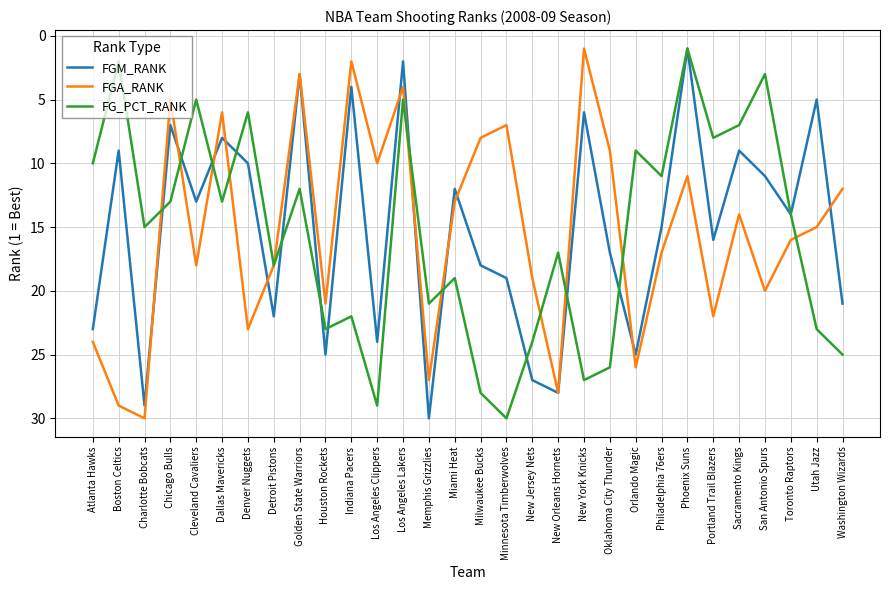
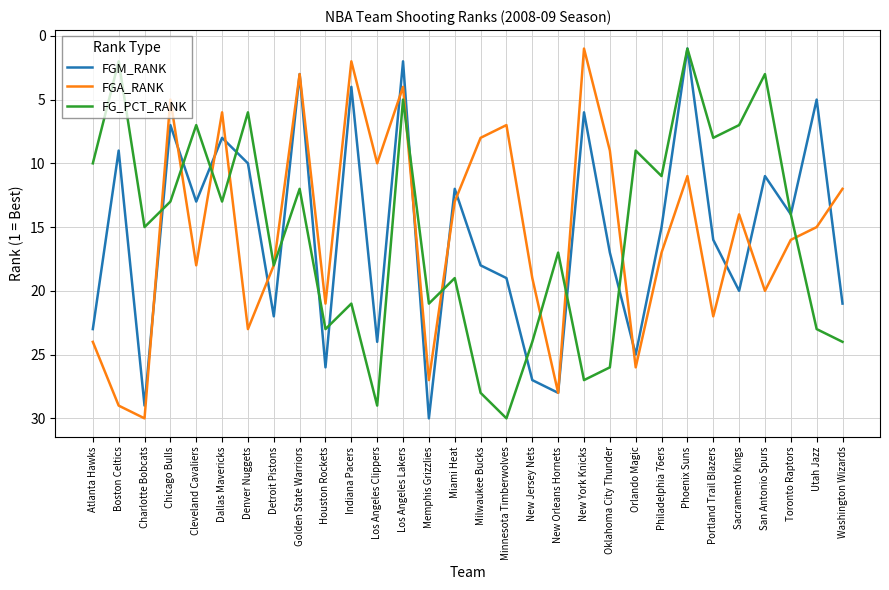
  {
    "FGM_RANK": {
      "Atlanta Hawks": 23,
      "Boston Celtics": 9,
      "Charlotte Bobcats": 29,
      "Chicago Bulls": 7,
      "Cleveland Cavaliers": 13,
      "Dallas Mavericks": 8,
      "Denver Nuggets": 10,
      "Detroit Pistons": 22,
-     "Houston Rockets": 25,
+     "Houston Rockets": 26,
      "Indiana Pacers": 4,
      "Los Angeles Clippers": 24,
      "Los Angeles Lakers": 2,
      "Memphis Grizzlies": 30,
      "Miami Heat": 12,
      "Milwaukee Bucks": 18,
      "Minnesota Timberwolves": 19,
      "New Jersey Nets": 27,
      "New York Knicks": 6,
      "Oklahoma City Thunder": 17,
      "Orlando Magic": 25,
      "Philadelphia 76ers": 15,
      "Portland Trail Blazers": 16,
-     "Sacramento Kings": 9,
+     "Sacramento Kings": 20,
      "San Antonio Spurs": 11,
      "Utah Jazz": 5,
      "Washington Wizards": 21
    },
    "FGA_RANK": {
      "Atlanta Hawks": 24,
      "Boston Celtics": 29,
      "Charlotte Bobcats": 30,
      "Cleveland Cavaliers": 18,
      "Dallas Mavericks": 6,
      "Denver Nuggets": 23,
      "Houston Rockets": 21,
      "Indiana Pacers": 2,
      "Los Angeles Clippers": 10,
      "Los Angeles Lakers": 4,
      "Memphis Grizzlies": 27,
      "Miami Heat": 13,
      "Milwaukee Bucks": 8,
      "Minnesota Timberwolves": 7,
      "New Jersey Nets": 19,
      "New York Knicks": 1,
      "Oklahoma City Thunder": 9,
      "Orlando Magic": 26,
      "Philadelphia 76ers": 17,
      "Phoenix Suns": 11,
      "Portland Trail Blazers": 22,
      "Sacramento Kings": 14,
      "San Antonio Spurs": 20,
      "Toronto Raptors": 16,
      "Utah Jazz": 15,
      "Washington Wizards": 12
    },
    "FG_PCT_RANK": {
      "Atlanta Hawks": 10,
      "Charlotte Bobcats": 15,
      "Chicago Bulls": 13,
-     "Cleveland Cavaliers": 5,
+     "Cleveland Cavaliers": 7,
      "Dallas Mavericks": 13,
      "Denver Nuggets": 6,
      "Golden State Warriors": 12,
      "Houston Rockets": 23,
-     "Indiana Pacers": 22,
+     "Indiana Pacers": 21,
      "Los Angeles Clippers": 29,
      "Los Angeles Lakers": 5,
      "Memphis Grizzlies": 21,
      "Miami Heat": 19,
      "Milwaukee Bucks": 28,
      "Minnesota Timberwolves": 30,
      "New Jersey Nets": 24,
      "New Orleans Hornets": 17,
      "New York Knicks": 27,
      "Oklahoma City Thunder": 26,
      "Orlando Magic": 9,
      "Philadelphia 76ers": 11,
      "Portland Trail Blazers": 8,
      "Sacramento Kings": 7,
      "San Antonio Spurs": 3,
      "Utah Jazz": 23,
-     "Washington Wizards": 25
+     "Washington Wizards": 24
    }
  }
